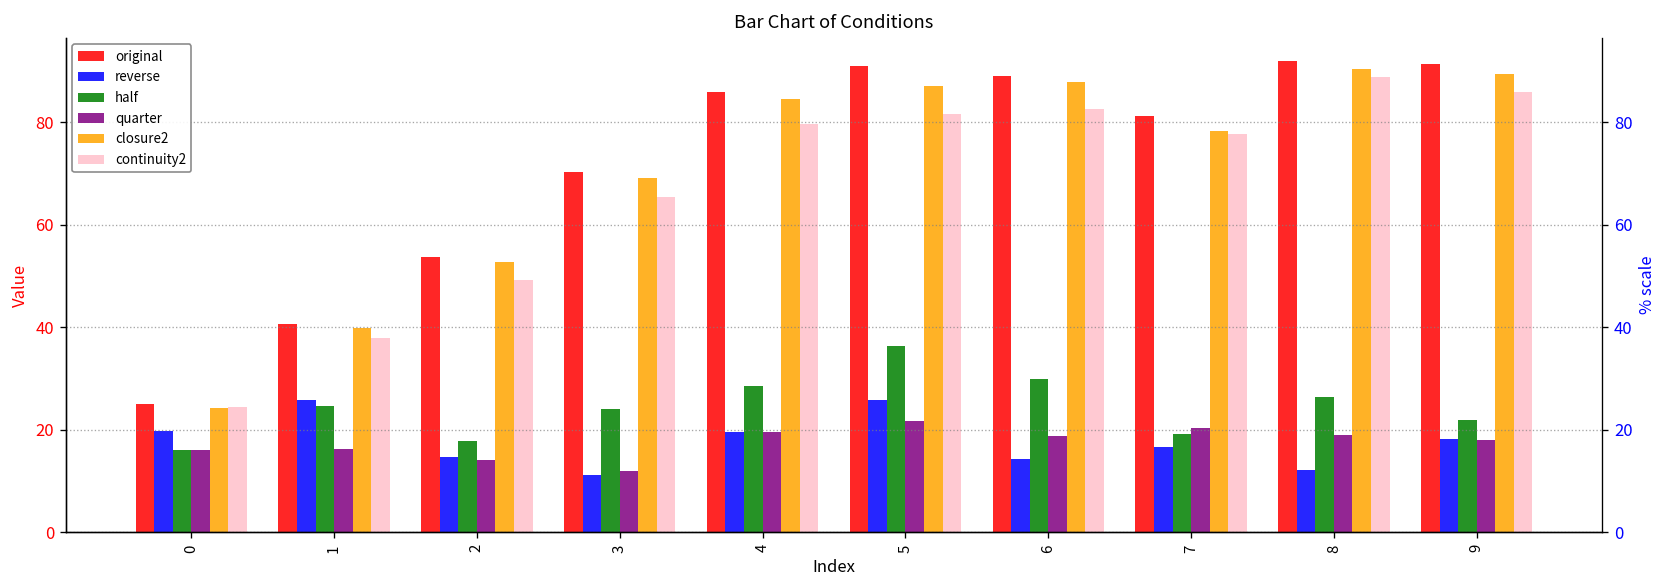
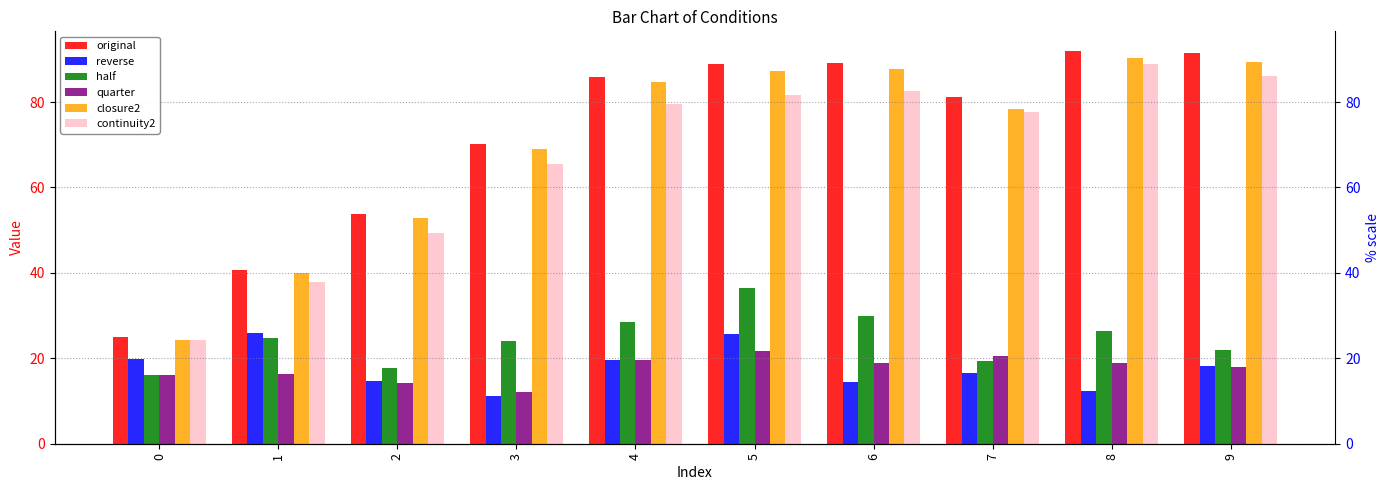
  {
    "original": {
      "0": 25,
      "1": 41,
      "2": 54,
      "3": 70,
      "4": 86,
-     "5": 91,
+     "5": 89,
      "6": 89,
      "7": 81,
      "8": 92,
      "9": 91
    },
    "reverse": {
      "0": 20,
      "1": 26,
      "2": 15,
      "3": 11,
      "4": 20,
      "5": 26,
      "6": 14,
      "7": 17,
      "8": 12,
      "9": 18
    },
    "half": {
      "0": 16,
      "1": 25,
      "2": 18,
      "3": 24,
      "4": 29,
      "5": 36,
      "6": 30,
      "7": 19,
      "8": 26,
      "9": 22
    },
    "quarter": {
      "0": 16,
      "1": 16,
      "2": 14,
      "3": 12,
      "4": 20,
      "5": 22,
      "6": 19,
      "7": 20,
      "8": 19,
      "9": 18
    },
    "closure2": {
      "0": 24,
      "1": 40,
      "2": 53,
      "3": 69,
      "4": 85,
      "5": 87,
      "6": 88,
      "7": 78,
      "8": 90,
      "9": 89
    },
    "continuity2": {
      "0": 24,
      "1": 38,
      "2": 49,
      "3": 65,
      "4": 80,
      "5": 82,
      "6": 83,
      "7": 78,
      "8": 89,
      "9": 86
    }
  }
